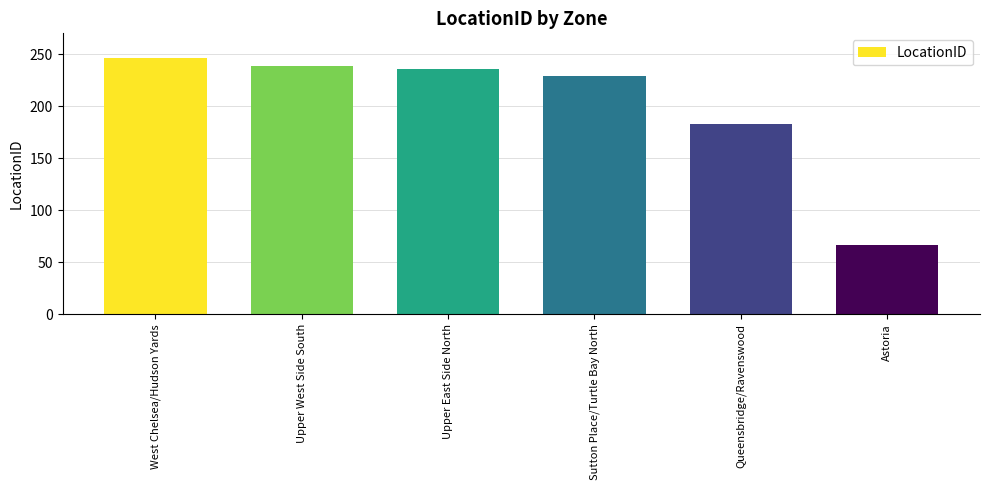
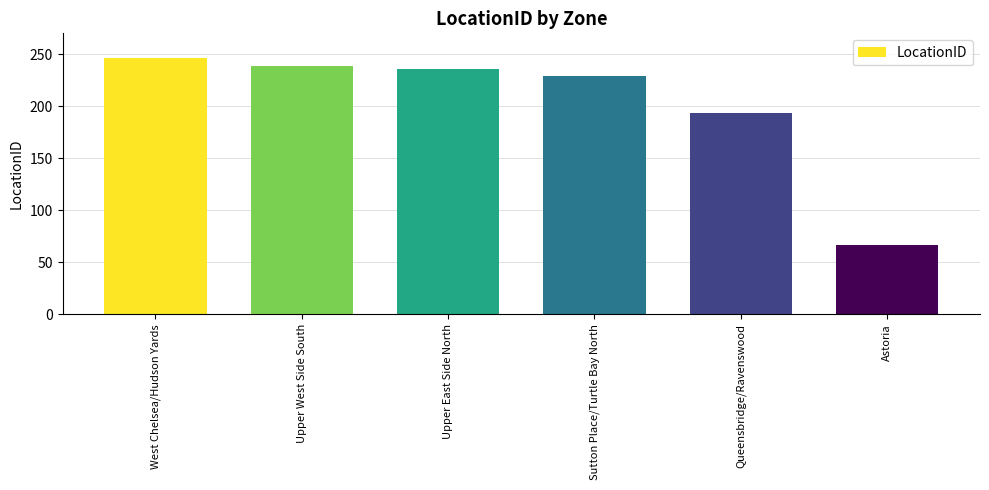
  {
    "West Chelsea/Hudson Yards": 246,
    "Upper West Side South": 239,
    "Upper East Side North": 236,
    "Sutton Place/Turtle Bay North": 229,
-   "Queensbridge/Ravenswood": 183,
+   "Queensbridge/Ravenswood": 193,
    "Astoria": 67
  }
